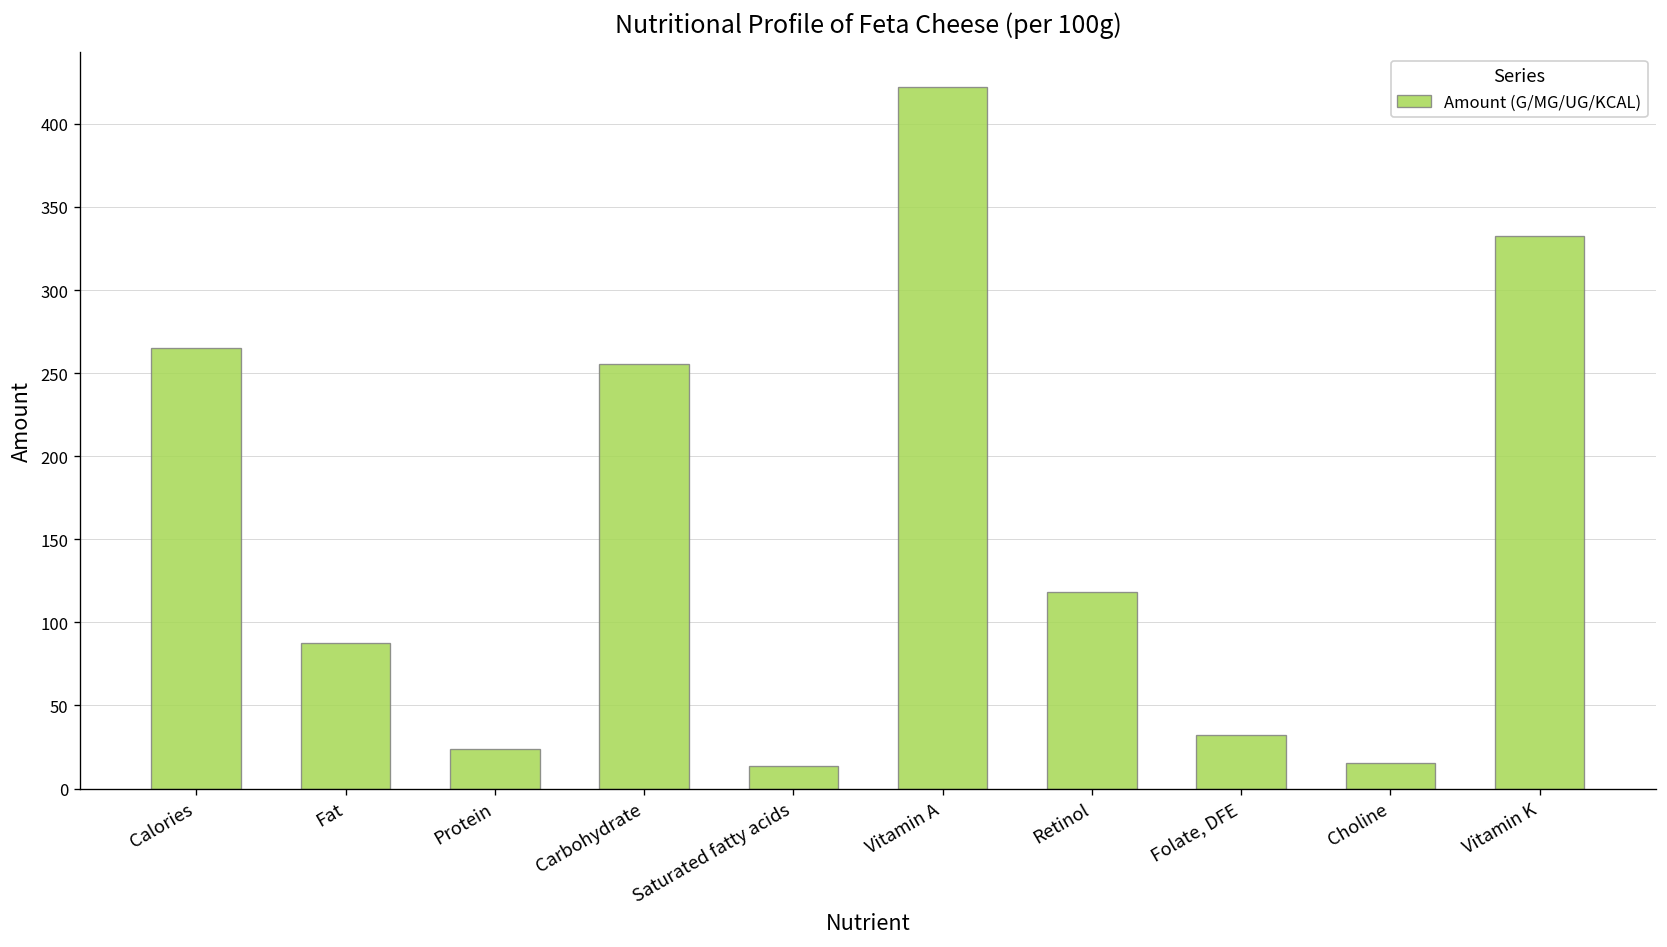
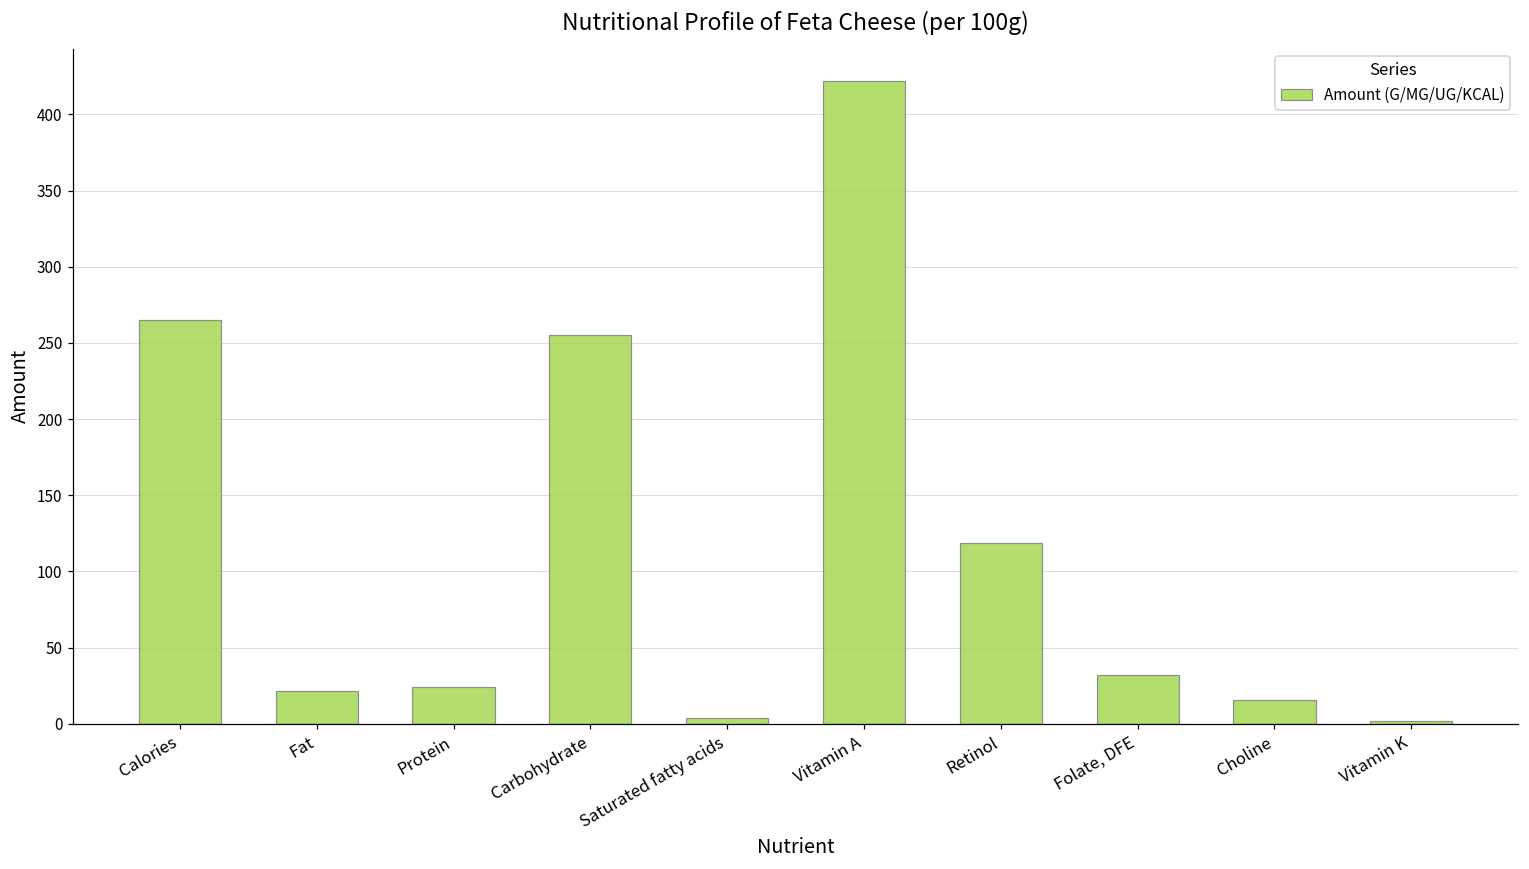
  {
    "Calories": 265,
-   "Fat": 87,
+   "Fat": 21,
    "Protein": 24,
    "Carbohydrate": 255,
-   "Saturated fatty acids": 13,
+   "Saturated fatty acids": 4,
    "Vitamin A": 422,
    "Retinol": 119,
    "Folate, DFE": 32,
    "Choline": 15,
-   "Vitamin K": 332
+   "Vitamin K": 2
  }
